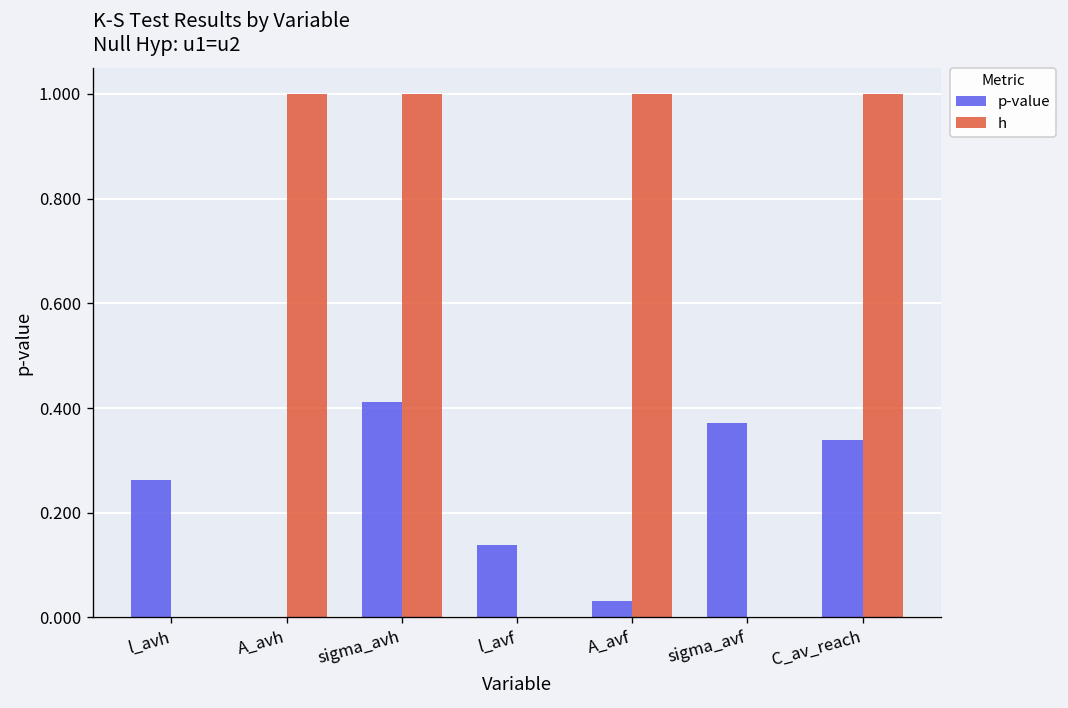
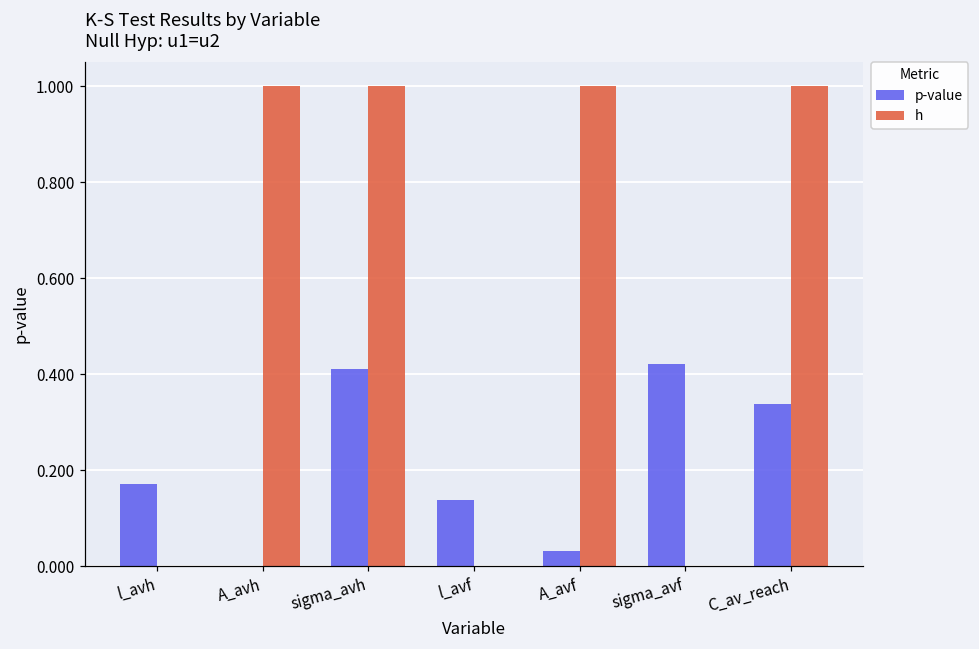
  {
    "p-value": {
-     "l_avh": 0.26,
+     "l_avh": 0.17,
      "sigma_avh": 0.41,
      "l_avf": 0.14,
      "A_avf": 0.03,
-     "sigma_avf": 0.37,
+     "sigma_avf": 0.42,
      "C_av_reach": 0.34
    },
    "h": {
      "l_avh": 0.00,
      "A_avh": 1.00,
      "sigma_avh": 1.00,
      "l_avf": 0.00,
      "A_avf": 1.00,
      "sigma_avf": 0.00,
      "C_av_reach": 1.00
    }
  }
